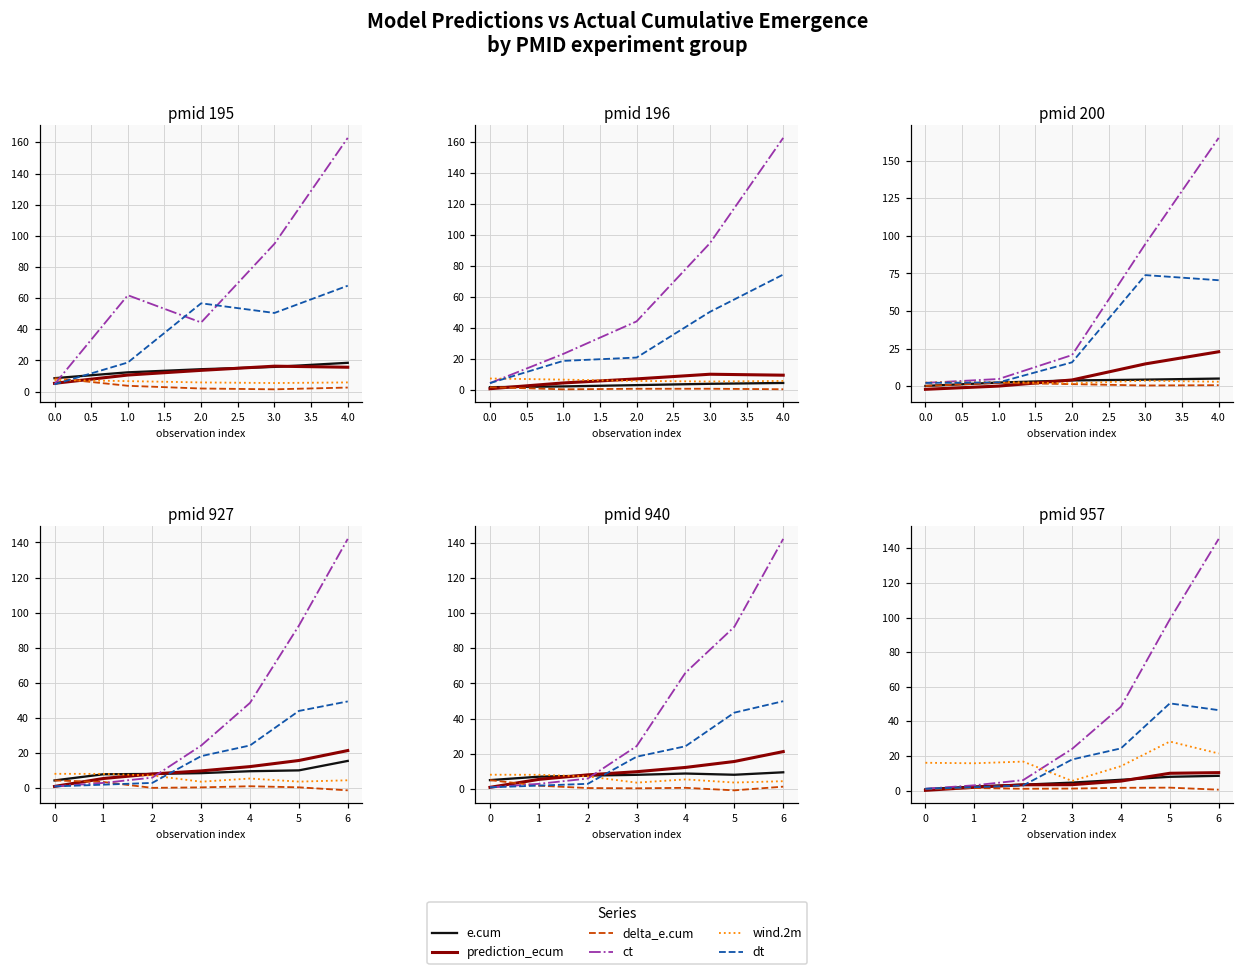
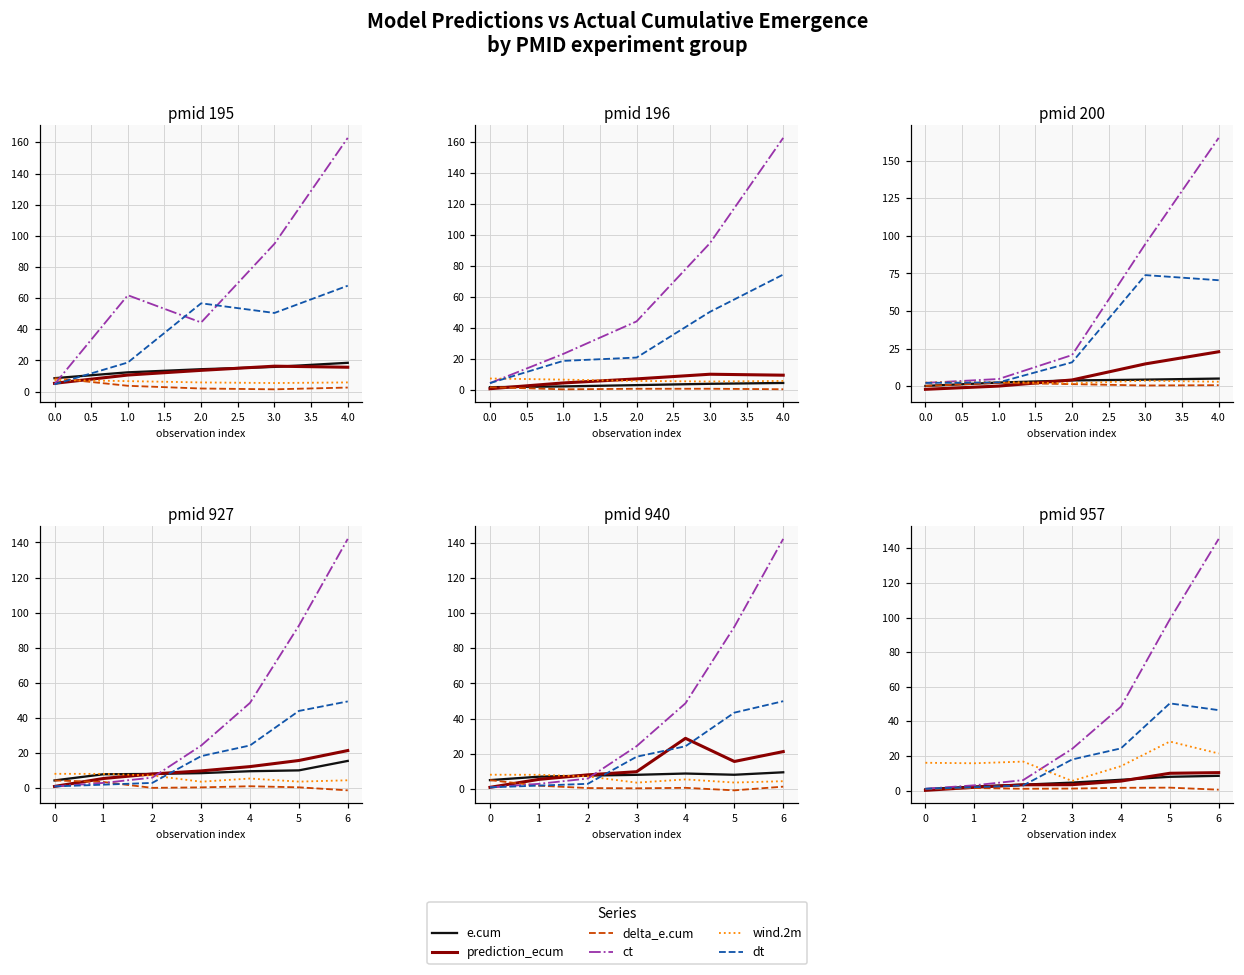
  {
    "pmid 195": {
      "e.cum": {
        "4.0": 19
      },
      "prediction_ecum": {
        "4.0": 16
      },
      "delta_e.cum": {
        "1.0": 4,
        "2.0": 2,
        "3.0": 1,
        "4.0": 3
      },
      "ct": {
        "1.0": 62,
        "2.0": 44,
        "3.0": 95,
        "4.0": 163
      },
      "wind.2m": {
        "1.0": 7,
        "2.0": 6,
        "3.0": 6,
        "4.0": 6
      },
      "dt": {
        "1.0": 19,
        "2.0": 57,
        "3.0": 51,
        "4.0": 68
      }
    },
    "pmid 196": {
      "e.cum": {
        "1.0": 2,
        "2.0": 3
      },
      "prediction_ecum": {
        "1.0": 5,
        "3.0": 10,
        "4.0": 10
      },
      "delta_e.cum": {
        "1.0": 0,
        "2.0": 1,
        "3.0": 1,
        "4.0": 1
      },
      "ct": {
        "1.0": 23,
        "2.0": 44,
        "3.0": 95,
        "4.0": 163
      },
      "wind.2m": {
        "0.0": 7,
        "1.0": 7
      },
      "dt": {
        "1.0": 19,
        "2.0": 21,
        "3.0": 51,
        "4.0": 75
      }
    },
    "pmid 200": {
      "e.cum": {
        "4.0": 5
      },
      "prediction_ecum": {
        "0.0": -2,
        "1.0": 0,
        "3.0": 15,
        "4.0": 23
      },
      "delta_e.cum": {
        "3.0": 1,
        "4.0": 1
      },
      "ct": {
        "1.0": 5,
        "2.0": 21,
        "3.0": 95,
        "4.0": 165
      },
      "wind.2m": {
        "4.0": 3
      },
      "dt": {
        "2.0": 16,
        "3.0": 74,
        "4.0": 71
      }
    },
    "pmid 927": {
      "e.cum": {
        "4": 10,
        "5": 10,
        "6": 16
      },
      "prediction_ecum": {
        "1": 6,
        "4": 12,
        "5": 16,
        "6": 21
      },
      "delta_e.cum": {
        "2": 0,
        "3": 0,
        "4": 1,
        "5": 0,
        "6": -1
      },
      "ct": {
        "3": 24,
        "4": 49,
        "5": 93,
        "6": 142
      },
      "wind.2m": {
        "0": 8,
        "3": 4,
        "4": 5,
        "5": 4,
        "6": 4
      },
      "dt": {
        "2": 3,
        "3": 18,
        "4": 24,
        "5": 44,
        "6": 49
      }
    },
    "pmid 940": {
      "e.cum": {
        "3": 8,
        "4": 9,
        "5": 8,
        "6": 10
      },
      "prediction_ecum": {
        "3": 10,
-       "4": 12,
+       "4": 29,
        "5": 16,
        "6": 21
      },
      "delta_e.cum": {
        "2": 1,
        "3": 0,
        "4": 1,
        "5": -1,
        "6": 1
      },
      "ct": {
        "3": 24,
-       "4": 66,
+       "4": 49,
        "5": 92,
        "6": 142
      },
      "wind.2m": {
        "0": 8,
        "3": 4,
        "4": 5,
        "5": 4,
        "6": 4
      },
      "dt": {
        "2": 3,
        "3": 18,
        "4": 24,
        "5": 43,
        "6": 50
      }
    },
    "pmid 957": {
      "e.cum": {
        "5": 8,
        "6": 9
      },
      "prediction_ecum": {
        "5": 10,
        "6": 10
      },
      "delta_e.cum": {
        "2": 1,
        "3": 1,
        "4": 2,
        "5": 2,
        "6": 1
      },
      "ct": {
        "2": 6,
        "3": 24,
        "4": 49,
        "5": 99,
        "6": 145
      },
      "wind.2m": {
        "0": 16,
        "1": 16,
        "2": 17,
        "4": 14,
        "5": 28,
        "6": 21
      },
      "dt": {
        "3": 18,
        "4": 24,
        "5": 50,
        "6": 47
      }
    }
  }
